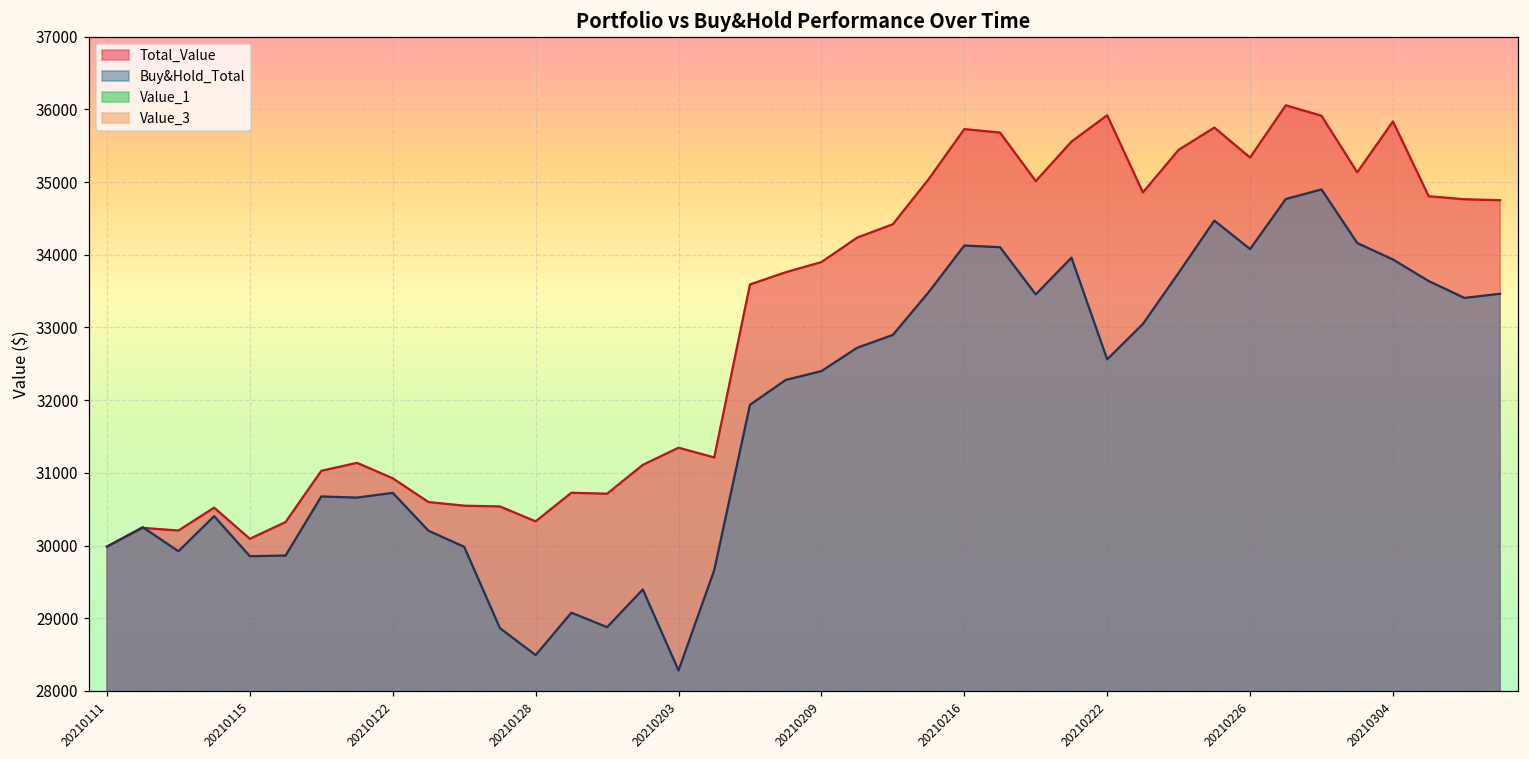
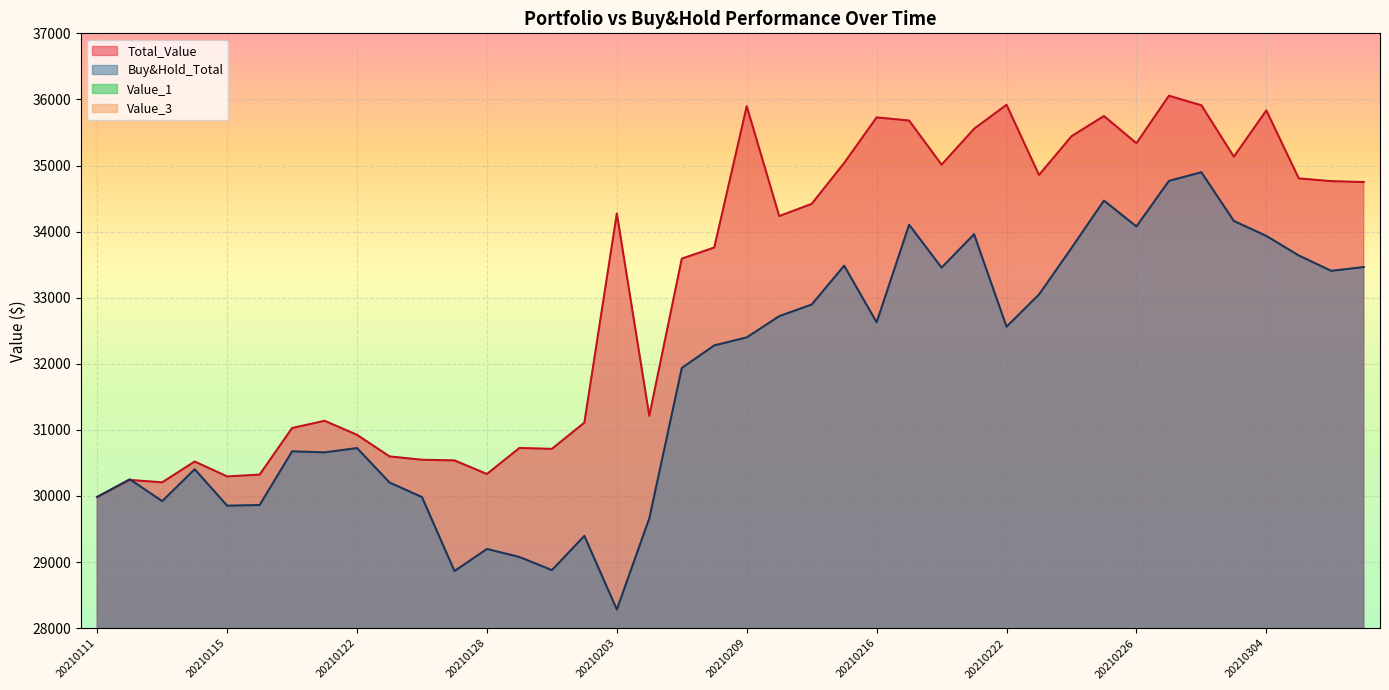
  {
    "Total_Value": {
-     "20210115": 30100,
+     "20210115": 30300,
      "20210122": 30900,
      "20210128": 30300,
-     "20210203": 31300,
-     "20210209": 33900,
+     "20210203": 34300,
+     "20210209": 35900,
      "20210216": 35700,
      "20210222": 35900,
      "20210226": 35300,
      "20210304": 35800
    },
    "Buy&Hold_Total": {
      "20210115": 29900,
      "20210122": 30700,
-     "20210128": 28500,
+     "20210128": 29200,
      "20210203": 28300,
      "20210209": 32400,
-     "20210216": 34100,
+     "20210216": 32600,
      "20210222": 32600,
      "20210226": 34100,
      "20210304": 33900
    }
  }
